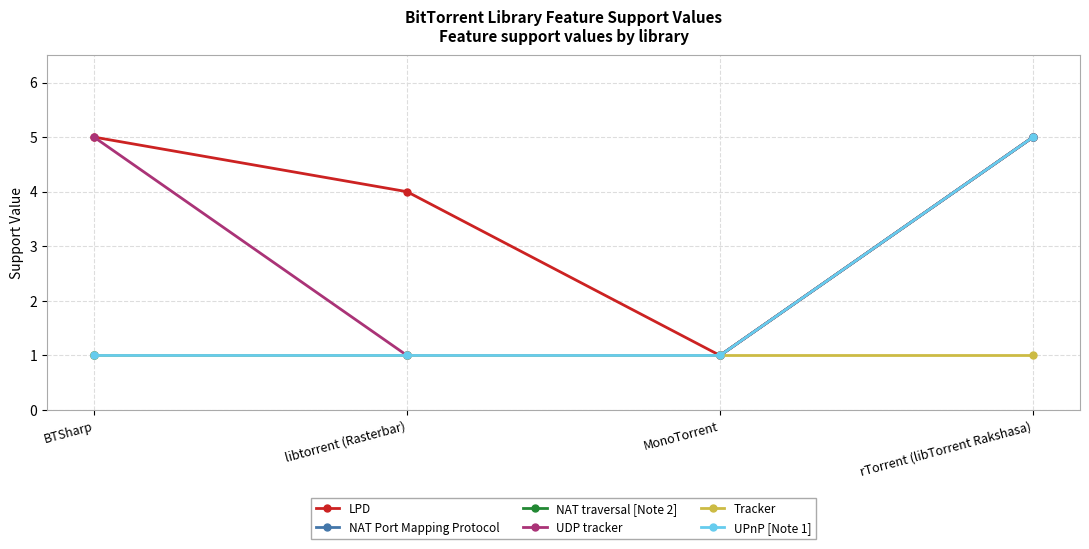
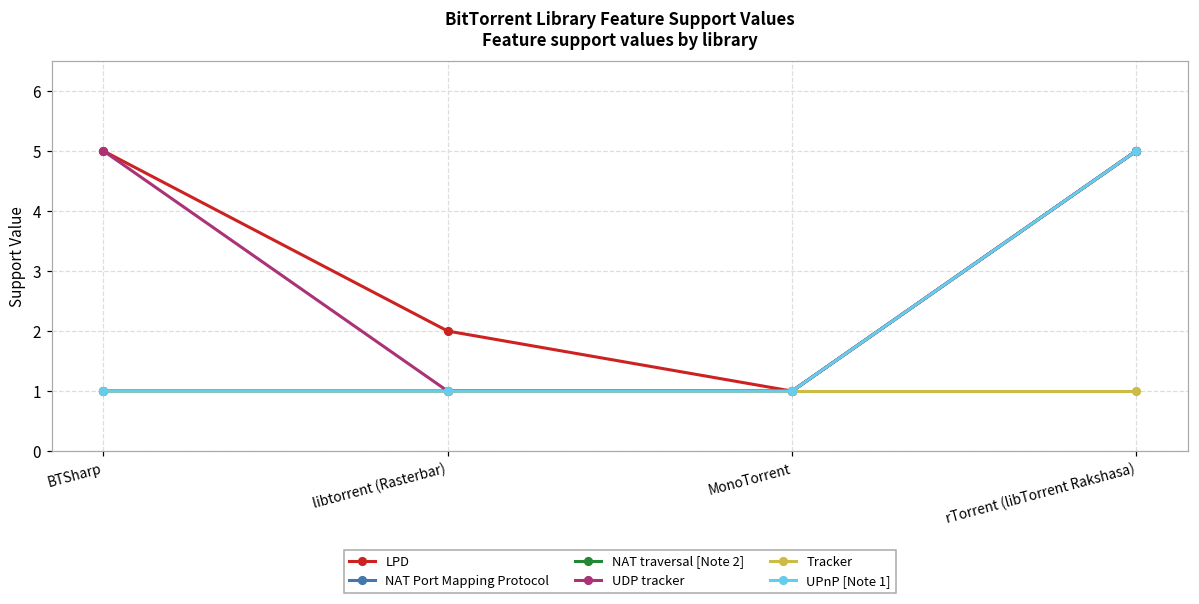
  {
    "LPD": {
-     "libtorrent (Rasterbar)": 4
+     "libtorrent (Rasterbar)": 2
    },
    "Tracker": {
      "rTorrent (libTorrent Rakshasa)": 1
    }
  }
